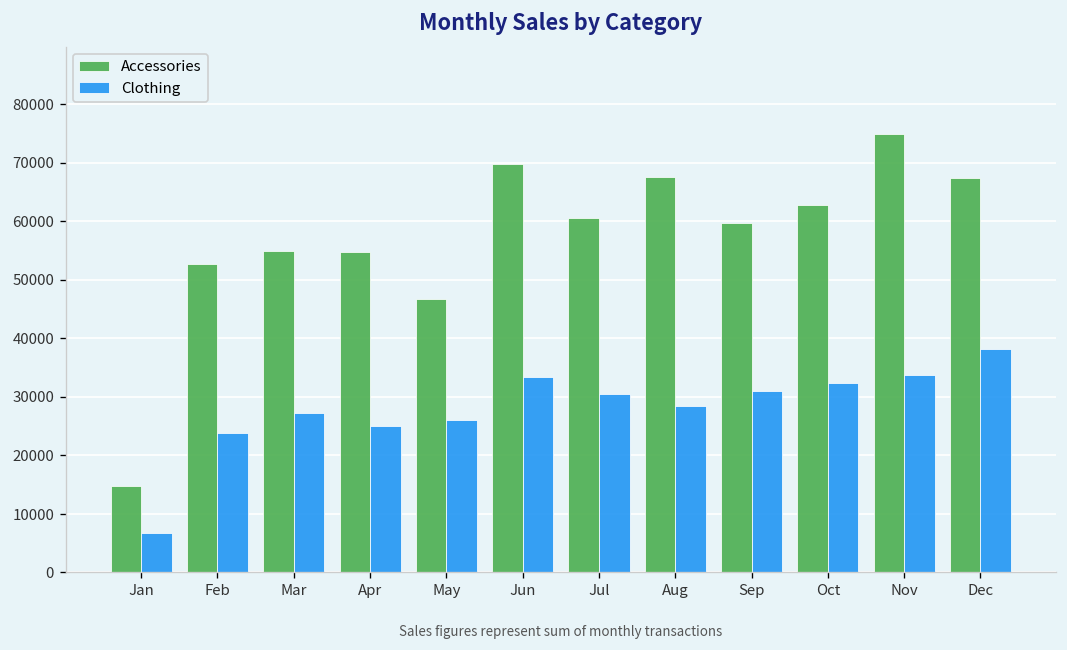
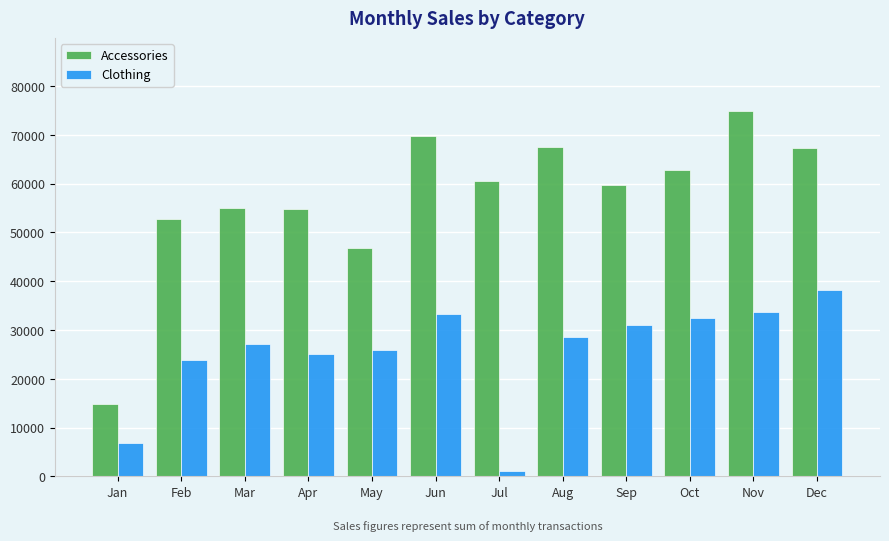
  {
    "Accessories": {
      "Jan": 15000,
      "Feb": 53000,
      "Mar": 55000,
      "Apr": 55000,
      "May": 47000,
      "Jun": 70000,
      "Jul": 60000,
      "Aug": 68000,
      "Sep": 60000,
      "Oct": 63000,
      "Nov": 75000,
      "Dec": 67000
    },
    "Clothing": {
      "Jan": 7000,
      "Feb": 24000,
      "Mar": 27000,
      "Apr": 25000,
      "May": 26000,
      "Jun": 33000,
-     "Jul": 30000,
+     "Jul": 1000,
      "Aug": 29000,
      "Sep": 31000,
      "Oct": 32000,
      "Nov": 34000,
      "Dec": 38000
    }
  }
